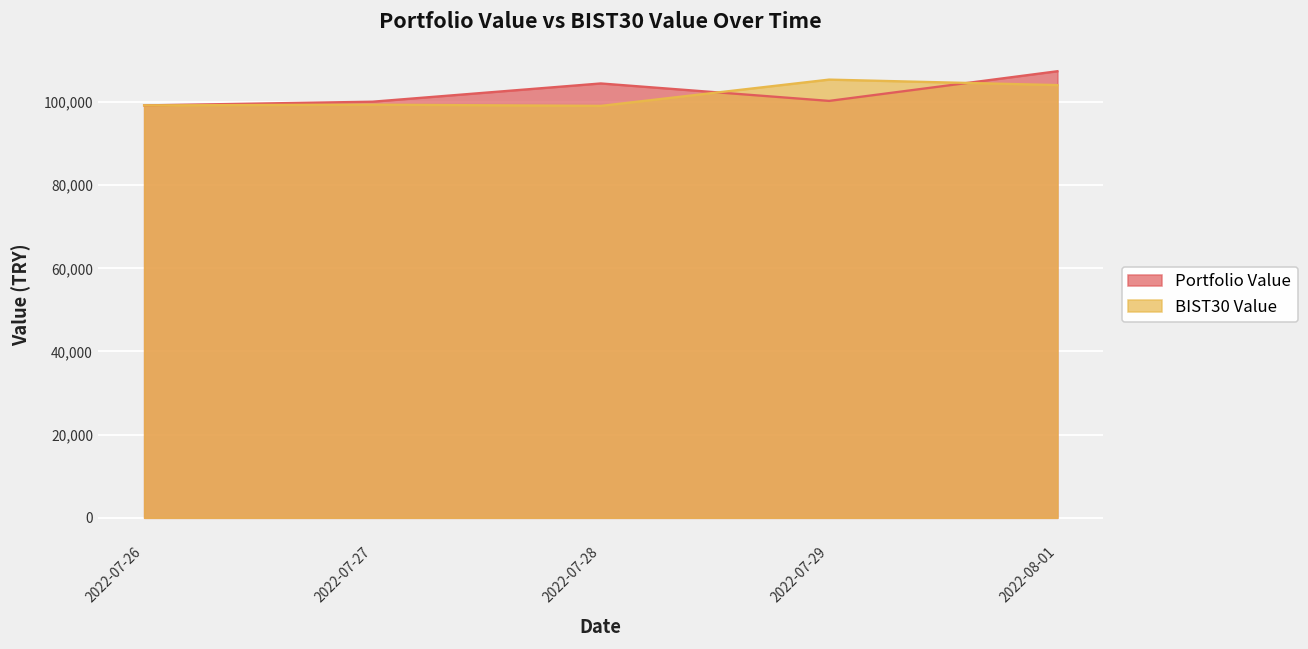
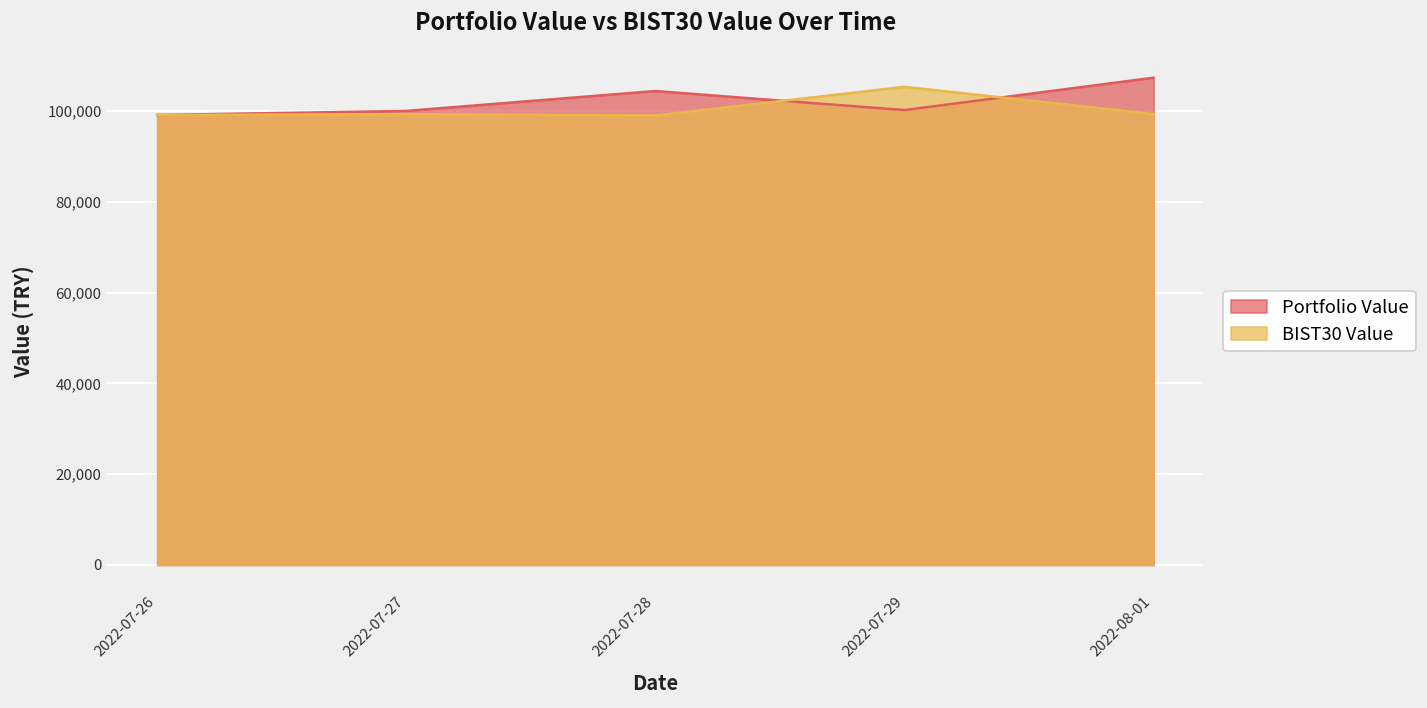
  {
    "Portfolio Value": {
      "2022-07-27": "100,000",
      "2022-07-28": "104,000",
      "2022-07-29": "100,000",
      "2022-08-01": "107,000"
    },
    "BIST30 Value": {
      "2022-07-27": "99,000",
      "2022-07-28": "99,000",
      "2022-07-29": "105,000",
-     "2022-08-01": "104,000"
+     "2022-08-01": "99,000"
    }
  }
